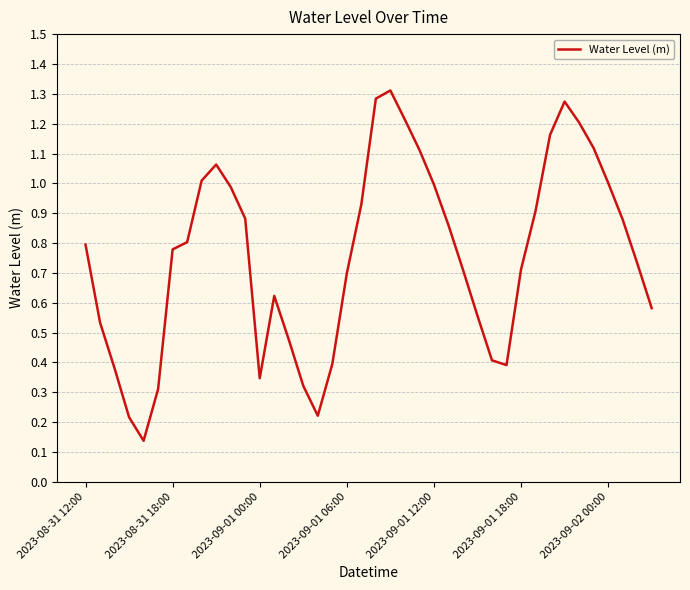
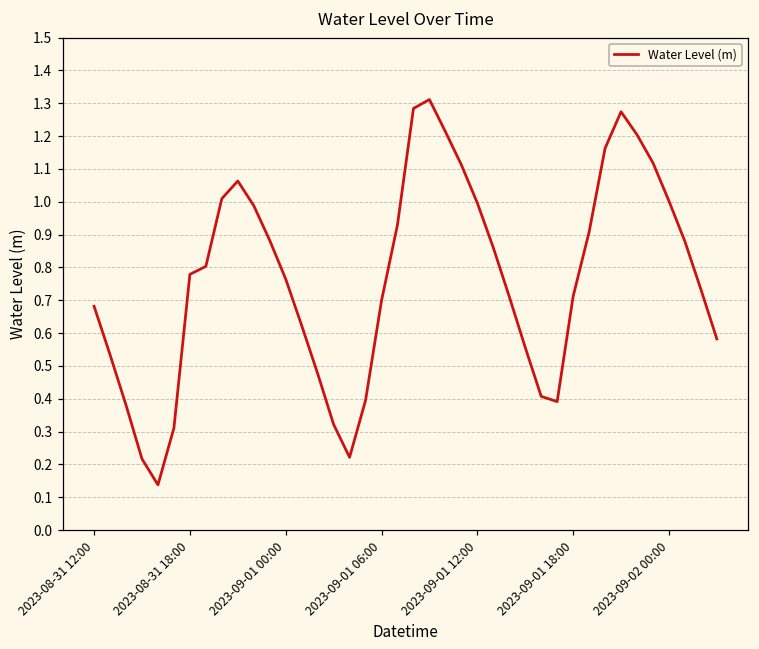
  {
-   "2023-08-31 12:00": 0.79,
+   "2023-08-31 12:00": 0.68,
    "2023-08-31 18:00": 0.78,
-   "2023-09-01 00:00": 0.35,
+   "2023-09-01 00:00": 0.76,
    "2023-09-01 06:00": 0.70,
    "2023-09-01 12:00": 1.00,
    "2023-09-01 18:00": 0.71,
    "2023-09-02 00:00": 1.00
  }
